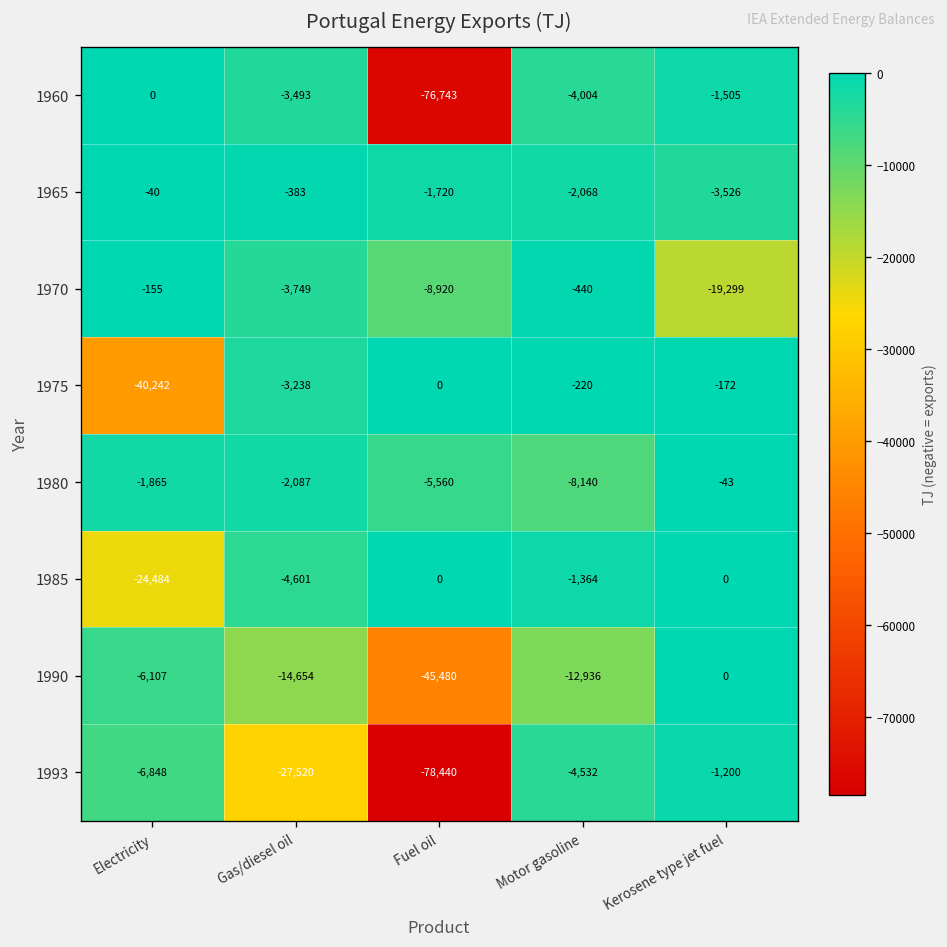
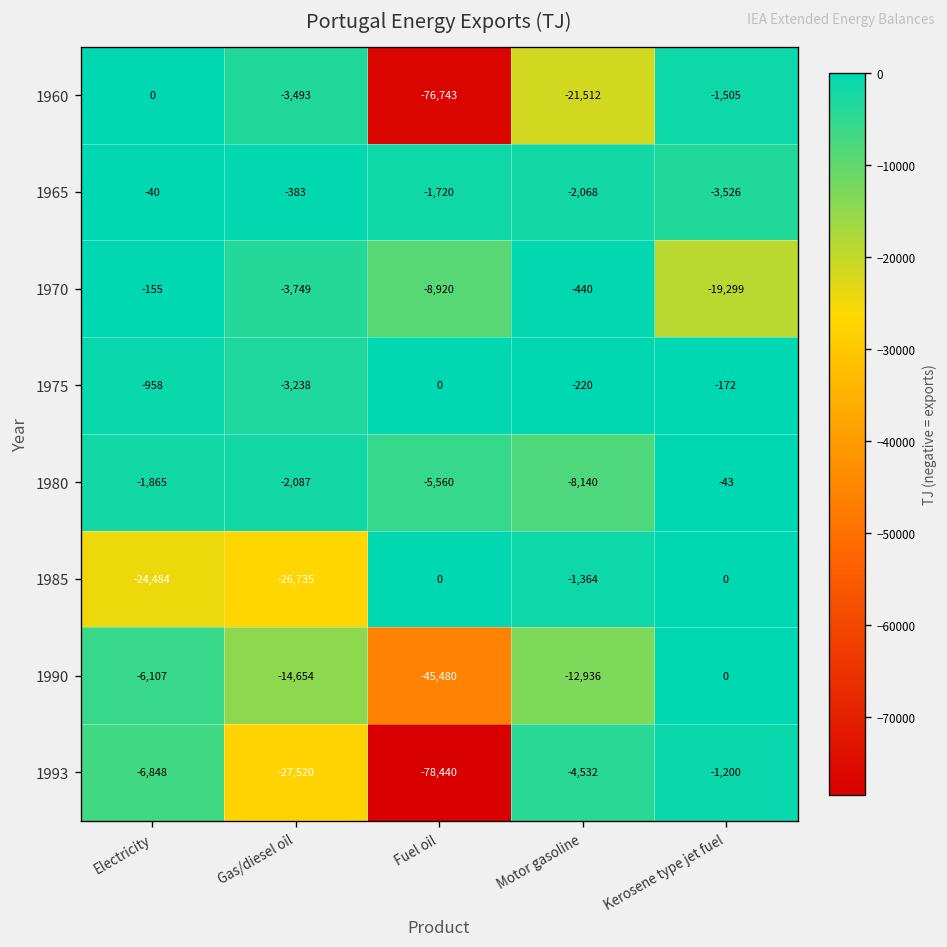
  {
    "1960": {
      "Electricity": "0",
      "Gas/diesel oil": "-3,493",
      "Fuel oil": "-76,743",
-     "Motor gasoline": "-4,004",
+     "Motor gasoline": "-21,512",
      "Kerosene type jet fuel": "-1,505"
    },
    "1965": {
      "Electricity": "-40",
      "Gas/diesel oil": "-383",
      "Fuel oil": "-1,720",
      "Motor gasoline": "-2,068",
      "Kerosene type jet fuel": "-3,526"
    },
    "1970": {
      "Electricity": "-155",
      "Gas/diesel oil": "-3,749",
      "Fuel oil": "-8,920",
      "Motor gasoline": "-440",
      "Kerosene type jet fuel": "-19,299"
    },
    "1975": {
-     "Electricity": "-40,242",
+     "Electricity": "-958",
      "Gas/diesel oil": "-3,238",
      "Fuel oil": "0",
      "Motor gasoline": "-220",
      "Kerosene type jet fuel": "-172"
    },
    "1980": {
      "Electricity": "-1,865",
      "Gas/diesel oil": "-2,087",
      "Fuel oil": "-5,560",
      "Motor gasoline": "-8,140",
      "Kerosene type jet fuel": "-43"
    },
    "1985": {
      "Electricity": "-24,484",
-     "Gas/diesel oil": "-4,601",
+     "Gas/diesel oil": "-26,735",
      "Fuel oil": "0",
      "Motor gasoline": "-1,364",
      "Kerosene type jet fuel": "0"
    },
    "1990": {
      "Electricity": "-6,107",
      "Gas/diesel oil": "-14,654",
      "Fuel oil": "-45,480",
      "Motor gasoline": "-12,936",
      "Kerosene type jet fuel": "0"
    },
    "1993": {
      "Electricity": "-6,848",
      "Gas/diesel oil": "-27,520",
      "Fuel oil": "-78,440",
      "Motor gasoline": "-4,532",
      "Kerosene type jet fuel": "-1,200"
    }
  }
